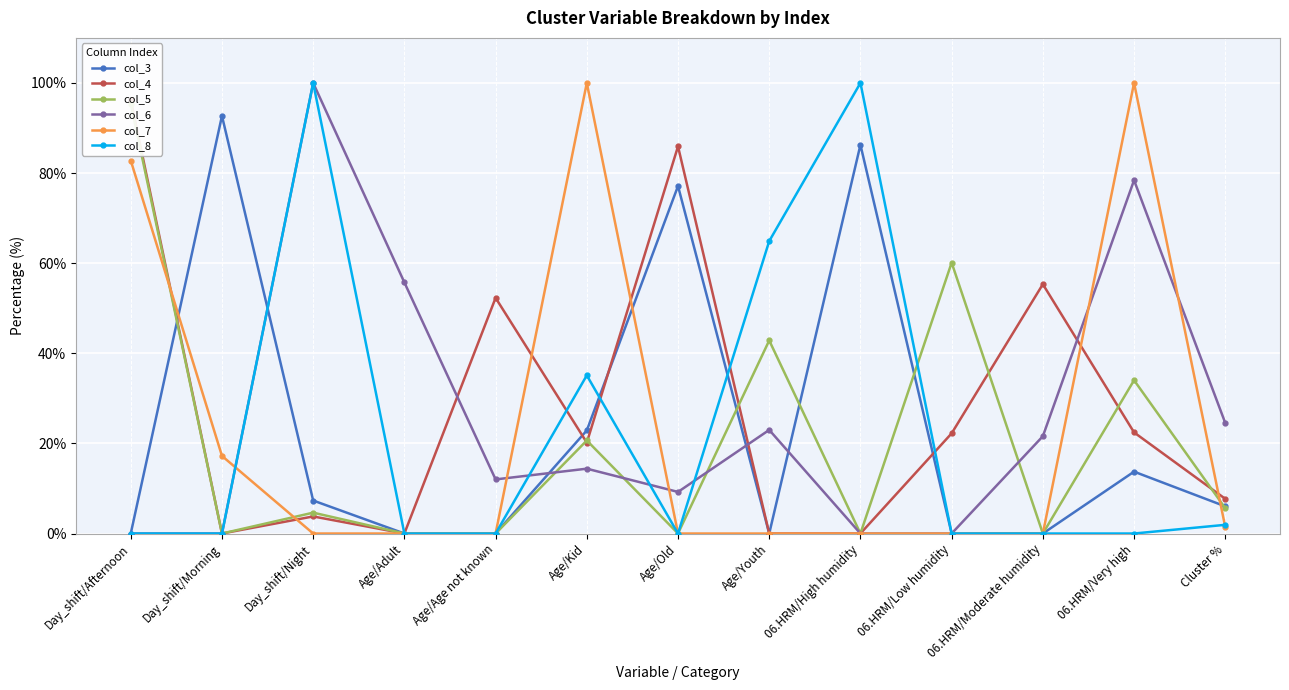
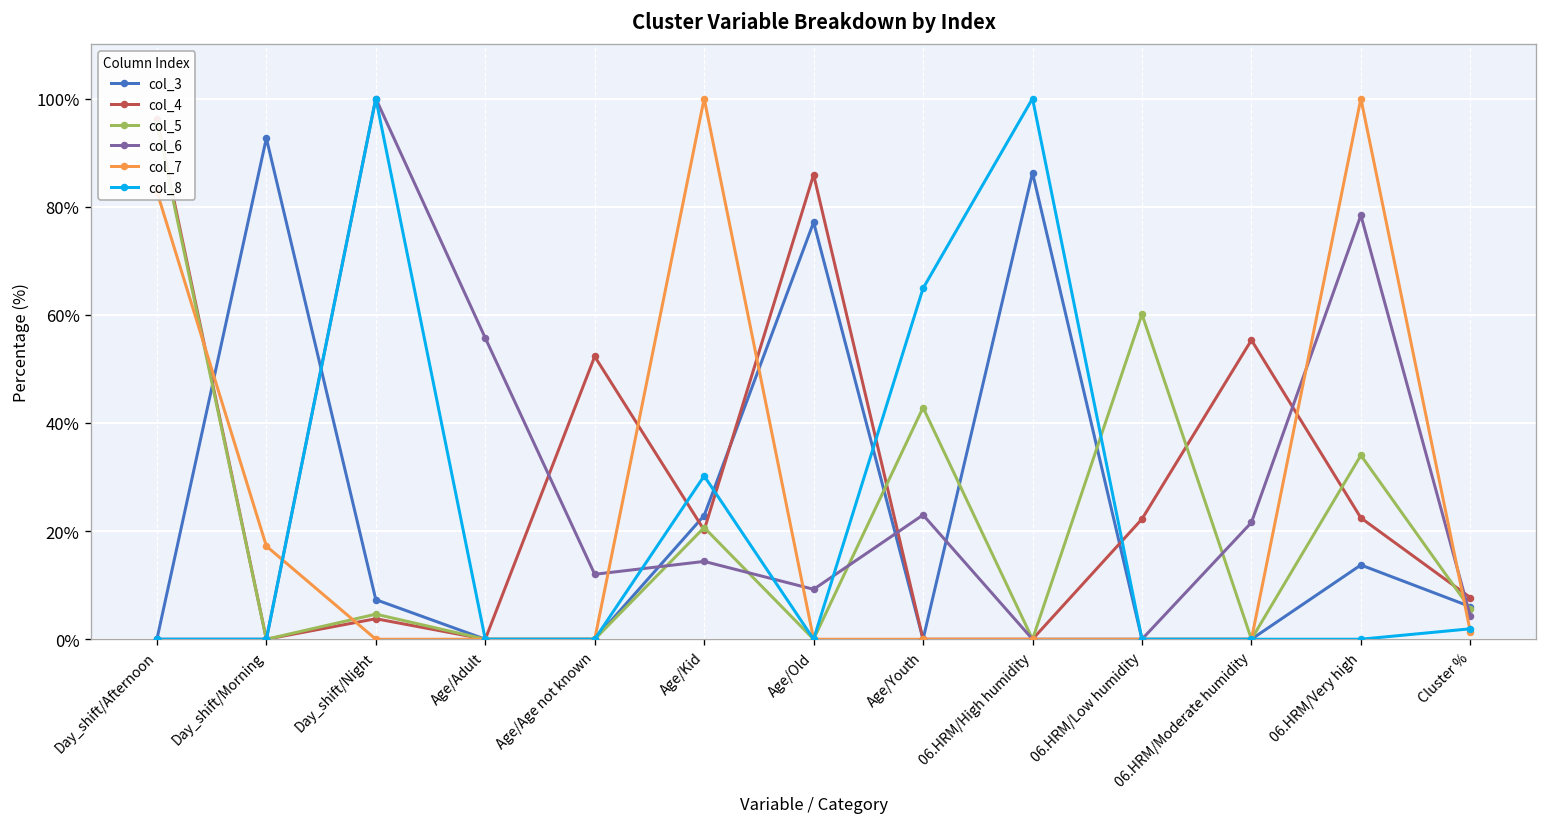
  {
    "col_3": {
      "Day_shift/Morning": "93%",
      "Day_shift/Night": "7%",
      "Age/Kid": "23%",
      "Age/Old": "77%",
      "06.HRM/High humidity": "86%",
      "06.HRM/Very high": "14%"
    },
    "col_4": {
      "Day_shift/Night": "4%",
      "Age/Age not known": "52%",
      "Age/Old": "86%",
      "06.HRM/Low humidity": "22%",
      "06.HRM/Moderate humidity": "55%",
      "06.HRM/Very high": "22%",
      "Cluster %": "8%"
    },
    "col_5": {
      "Day_shift/Night": "5%",
      "Age/Youth": "43%",
      "06.HRM/Low humidity": "60%",
      "06.HRM/Very high": "34%"
    },
    "col_6": {
      "Age/Adult": "56%",
      "Age/Age not known": "12%",
      "Age/Kid": "14%",
      "Age/Old": "9%",
      "Age/Youth": "23%",
      "06.HRM/Moderate humidity": "22%",
      "06.HRM/Very high": "78%",
-     "Cluster %": "25%"
+     "Cluster %": "4%"
    },
    "col_7": {
      "Day_shift/Afternoon": "83%",
      "Day_shift/Morning": "17%",
      "Day_shift/Night": "0%",
      "Age/Kid": "100%",
      "06.HRM/Very high": "100%"
    },
    "col_8": {
-     "Age/Kid": "35%",
+     "Age/Kid": "30%",
      "Age/Youth": "65%",
      "06.HRM/High humidity": "100%",
      "06.HRM/Very high": "0%"
    }
  }
